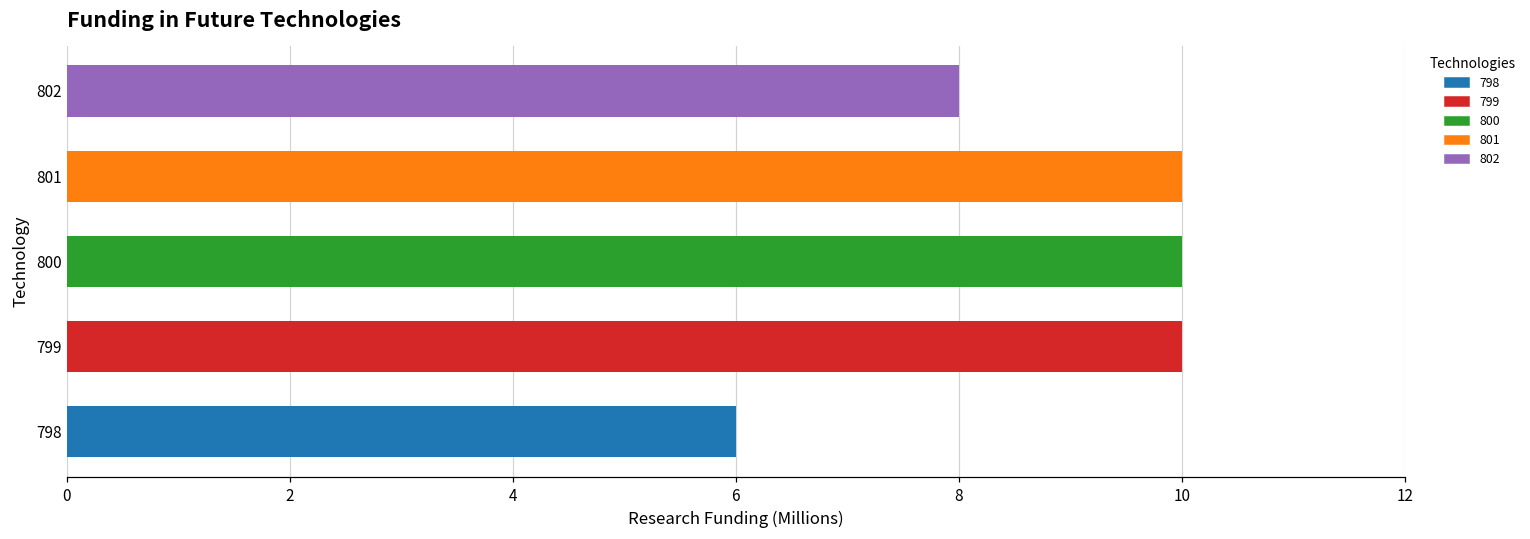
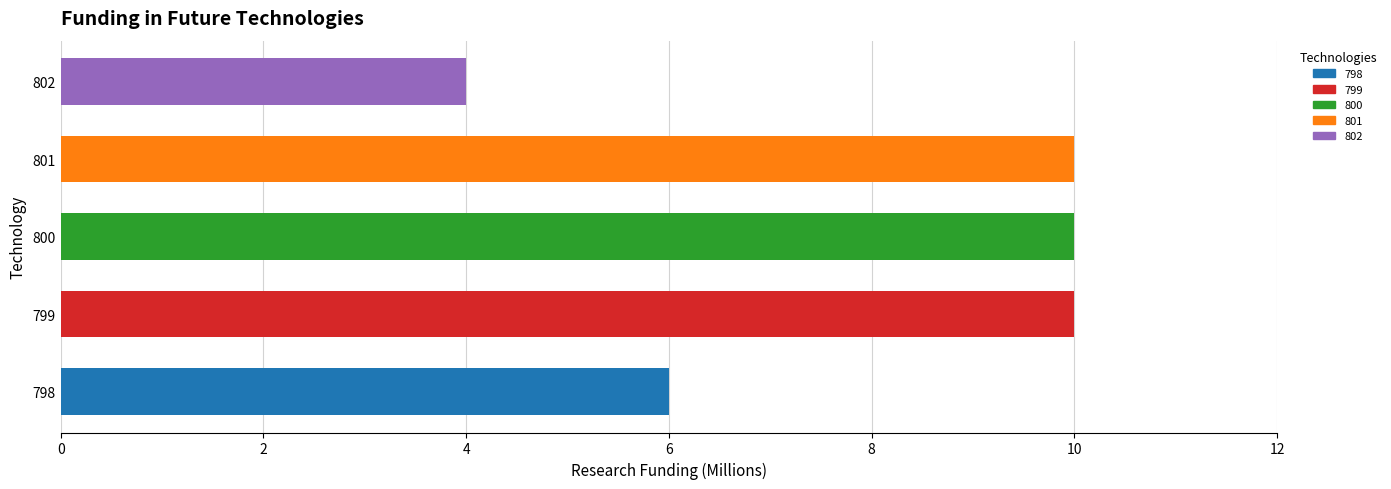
  {
-   "802": 8,
+   "802": 4,
    "801": 10,
    "800": 10,
    "799": 10,
    "798": 6
  }
